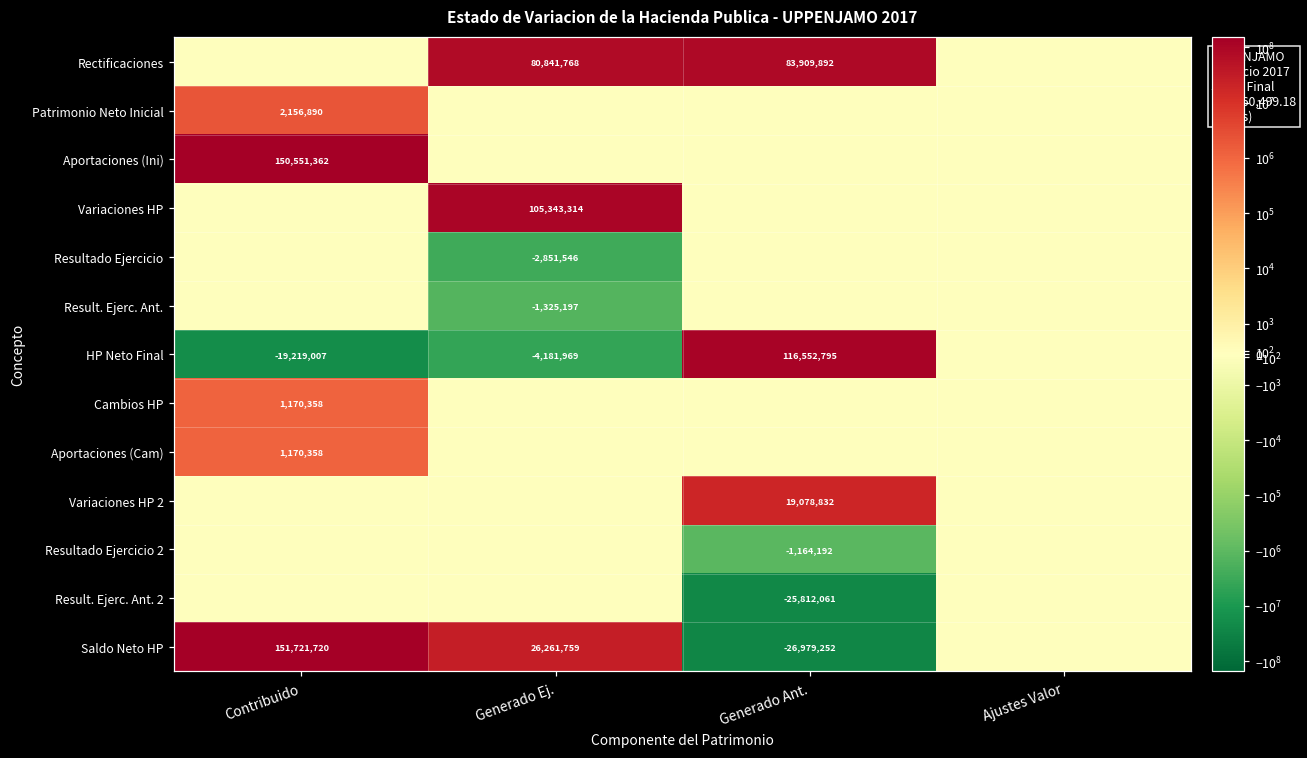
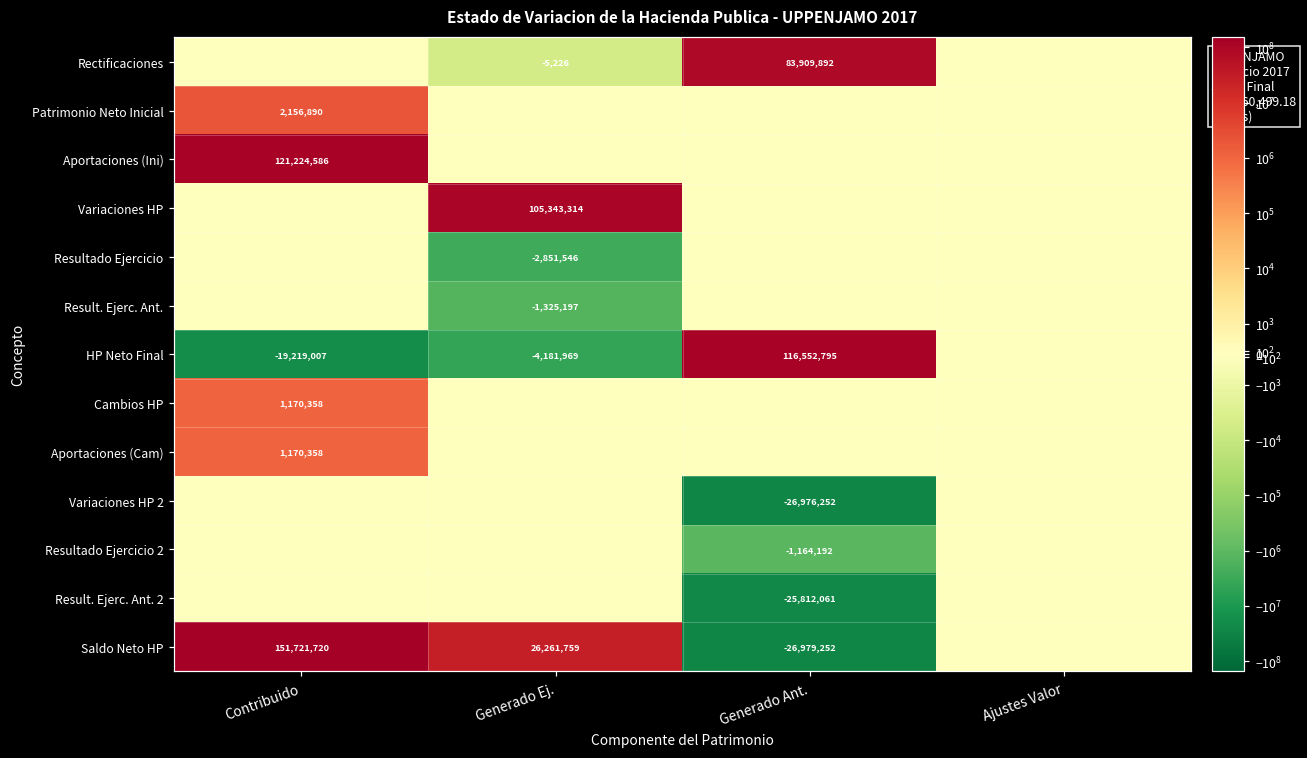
  {
    "Rectificaciones": {
-     "Generado Ej.": "80,841,768",
+     "Generado Ej.": "-5,226",
      "Generado Ant.": "83,909,892"
    },
    "Patrimonio Neto Inicial": {
      "Contribuido": "2,156,890"
    },
    "Aportaciones (Ini)": {
-     "Contribuido": "150,551,362"
+     "Contribuido": "121,224,586"
    },
    "Variaciones HP": {
      "Generado Ej.": "105,343,314"
    },
    "Resultado Ejercicio": {
      "Generado Ej.": "-2,851,546"
    },
    "Result. Ejerc. Ant.": {
      "Generado Ej.": "-1,325,197"
    },
    "HP Neto Final": {
      "Contribuido": "-19,219,007",
      "Generado Ej.": "-4,181,969",
      "Generado Ant.": "116,552,795"
    },
    "Cambios HP": {
      "Contribuido": "1,170,358"
    },
    "Aportaciones (Cam)": {
      "Contribuido": "1,170,358"
    },
    "Variaciones HP 2": {
-     "Generado Ant.": "19,078,832"
+     "Generado Ant.": "-26,976,252"
    },
    "Resultado Ejercicio 2": {
      "Generado Ant.": "-1,164,192"
    },
    "Result. Ejerc. Ant. 2": {
      "Generado Ant.": "-25,812,061"
    },
    "Saldo Neto HP": {
      "Contribuido": "151,721,720",
      "Generado Ej.": "26,261,759",
      "Generado Ant.": "-26,979,252"
    }
  }
